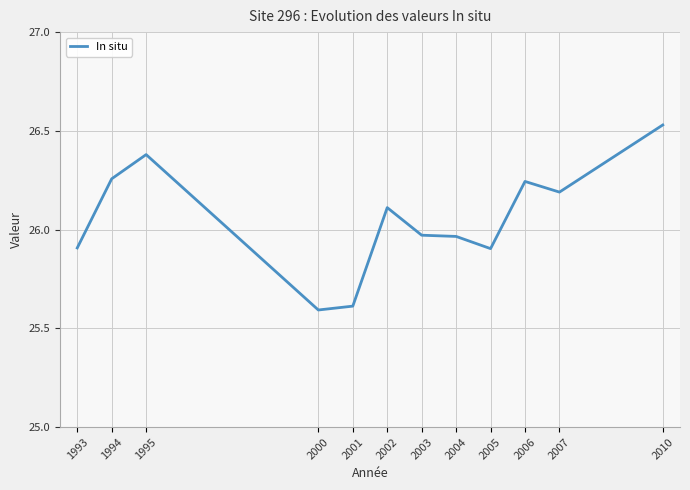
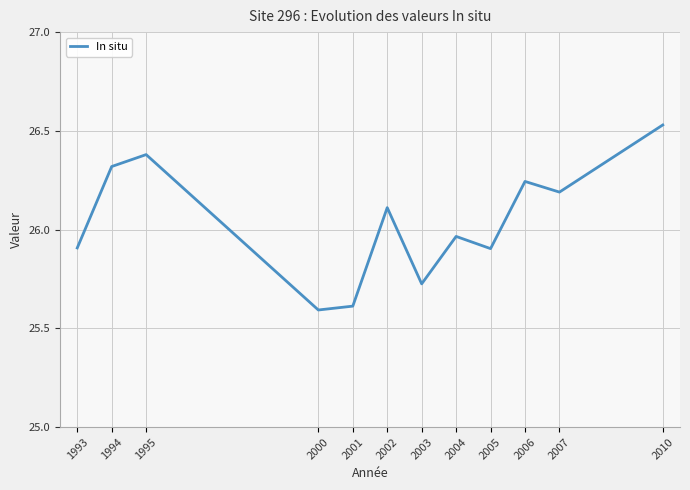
  {
    "1993": 25.91,
-   "1994": 26.26,
+   "1994": 26.32,
    "1995": 26.38,
    "2000": 25.59,
    "2001": 25.61,
    "2002": 26.11,
-   "2003": 25.97,
+   "2003": 25.73,
    "2004": 25.97,
    "2005": 25.90,
    "2006": 26.24,
    "2007": 26.19,
    "2010": 26.53
  }
